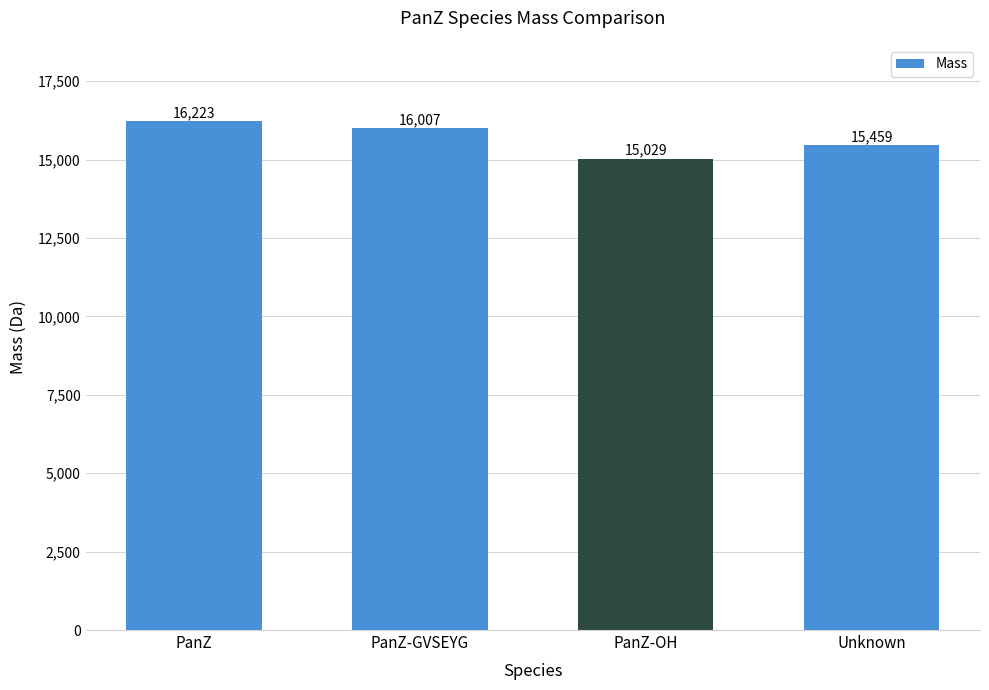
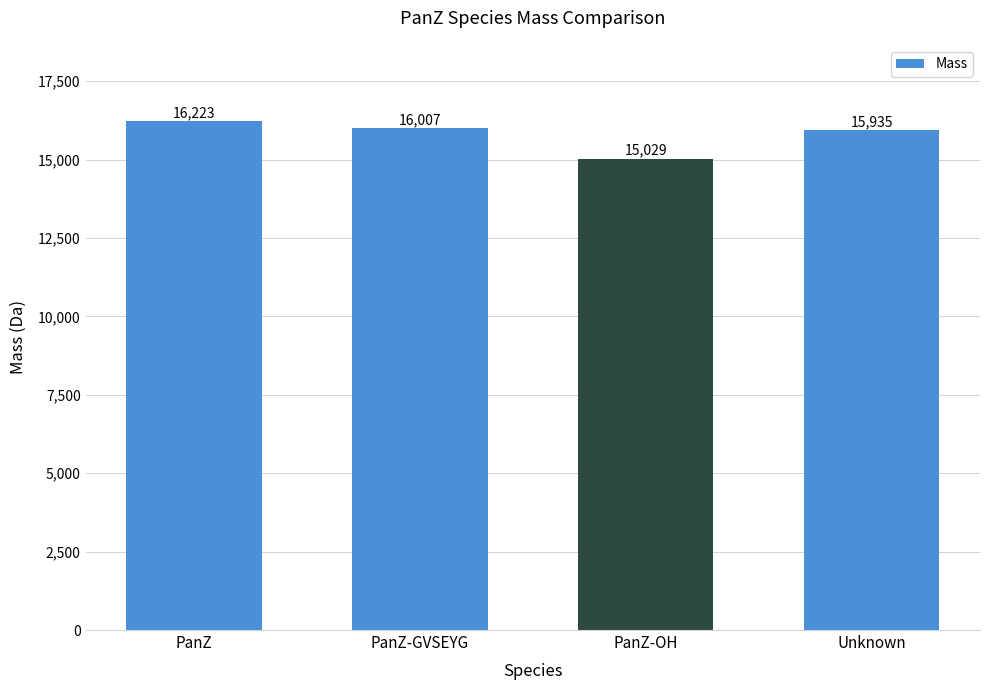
  {
    "PanZ": "16,223",
    "PanZ-GVSEYG": "16,007",
    "PanZ-OH": "15,029",
-   "Unknown": "15,459"
+   "Unknown": "15,935"
  }
